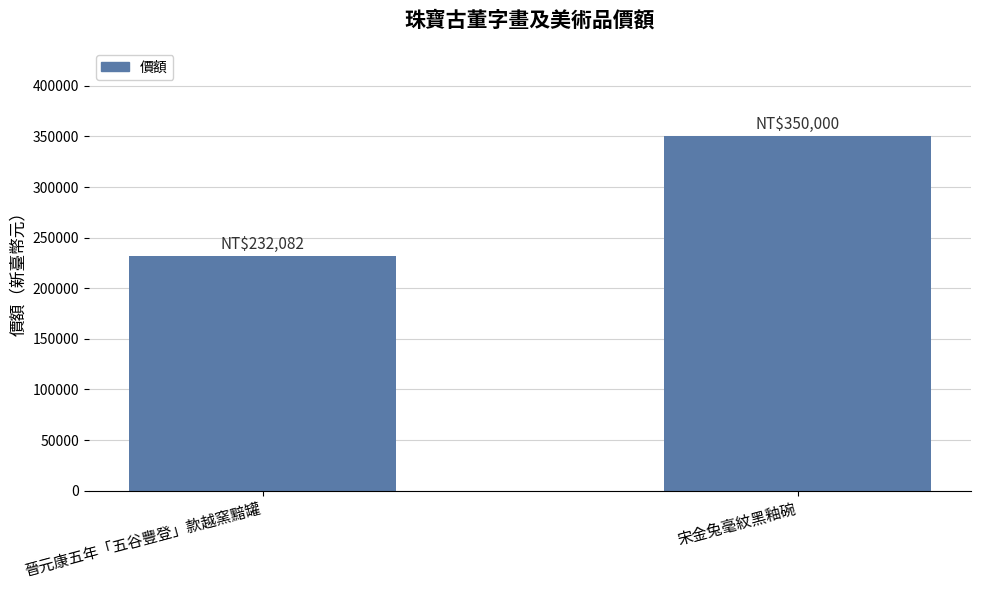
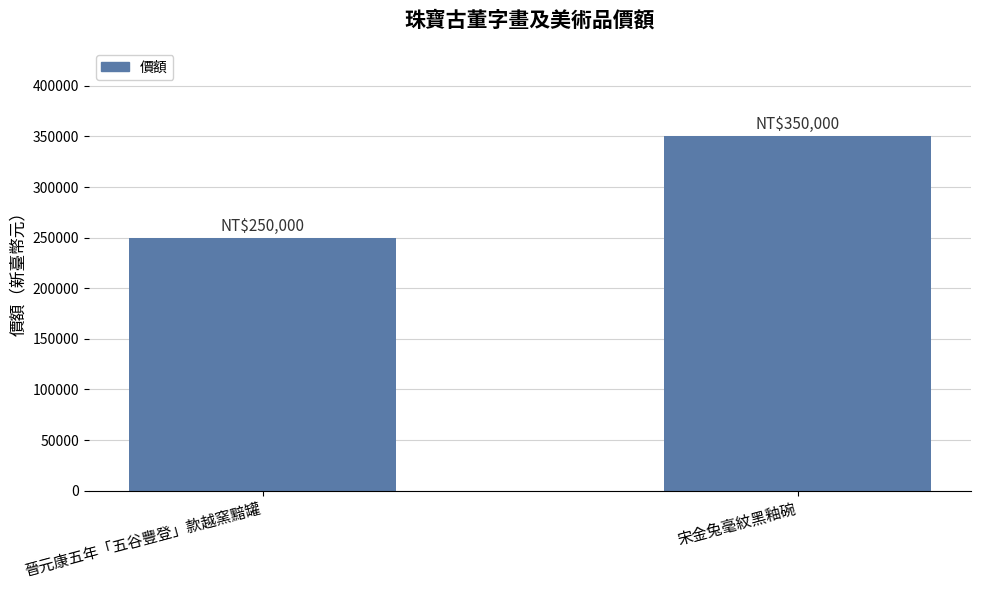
  {
-   "晉元康五年「五谷豐登」款越窯黯罐": "$232,082",
+   "晉元康五年「五谷豐登」款越窯黯罐": "$250,000",
    "宋金兔毫紋黑釉碗": "$350,000"
  }
